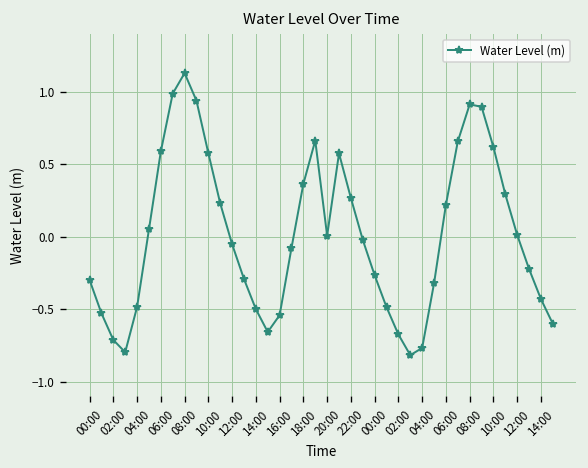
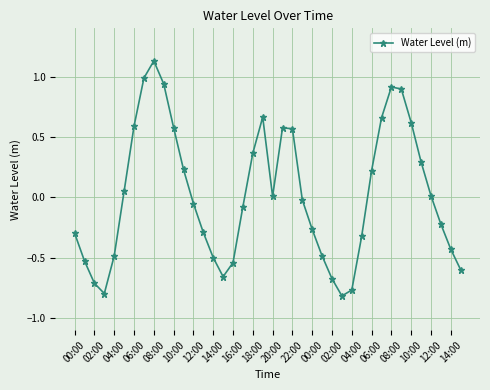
  {
    "16:00": -0.54,
    "18:00": 0.37,
    "20:00": 0.01,
-   "22:00": 0.27
+   "22:00": 0.57
  }
